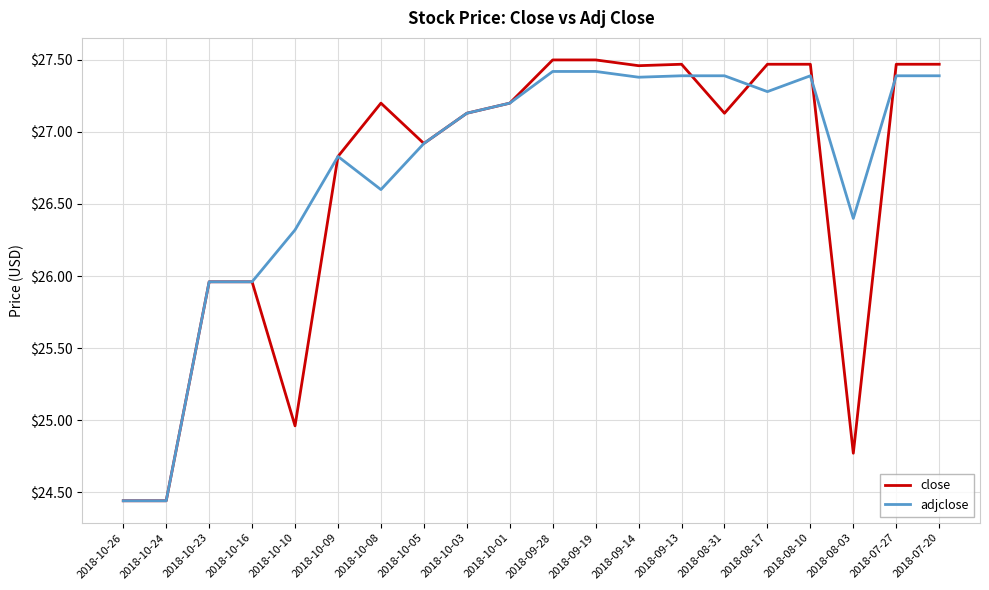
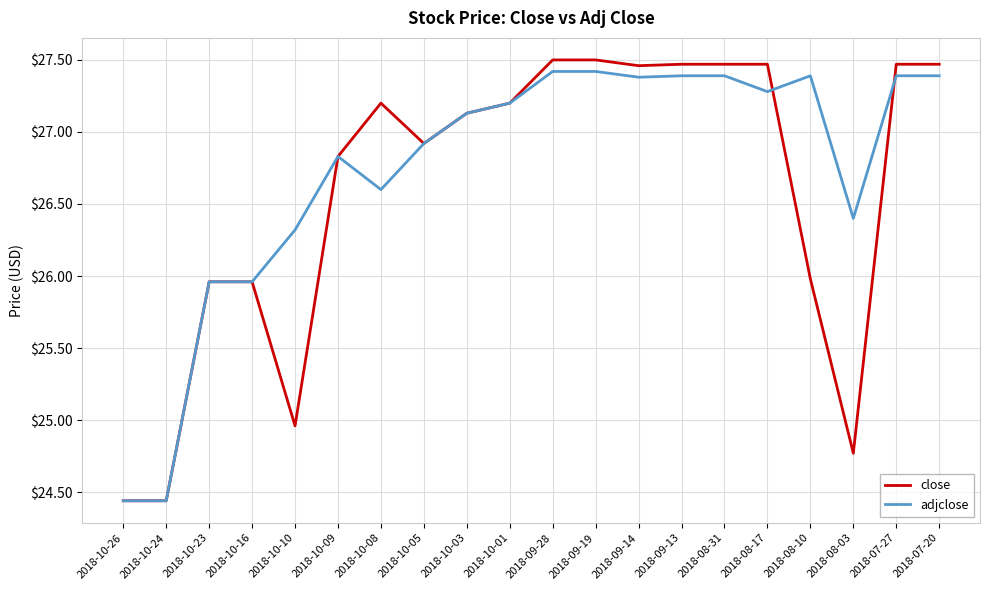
  {
    "close": {
      "2018-10-10": "$24.96",
      "2018-10-08": "$27.20",
      "2018-09-28": "$27.50",
      "2018-09-19": "$27.50",
      "2018-09-14": "$27.46",
      "2018-09-13": "$27.47",
-     "2018-08-31": "$27.13",
+     "2018-08-31": "$27.47",
      "2018-08-17": "$27.47",
-     "2018-08-10": "$27.47",
+     "2018-08-10": "$25.98",
      "2018-08-03": "$24.77",
      "2018-07-27": "$27.47",
      "2018-07-20": "$27.47"
    },
    "adjclose": {
      "2018-10-10": "$26.32",
      "2018-10-08": "$26.60",
      "2018-09-28": "$27.42",
      "2018-09-19": "$27.42",
      "2018-09-14": "$27.38",
      "2018-09-13": "$27.39",
      "2018-08-31": "$27.39",
      "2018-08-17": "$27.28",
      "2018-08-10": "$27.39",
      "2018-08-03": "$26.40",
      "2018-07-27": "$27.39",
      "2018-07-20": "$27.39"
    }
  }
